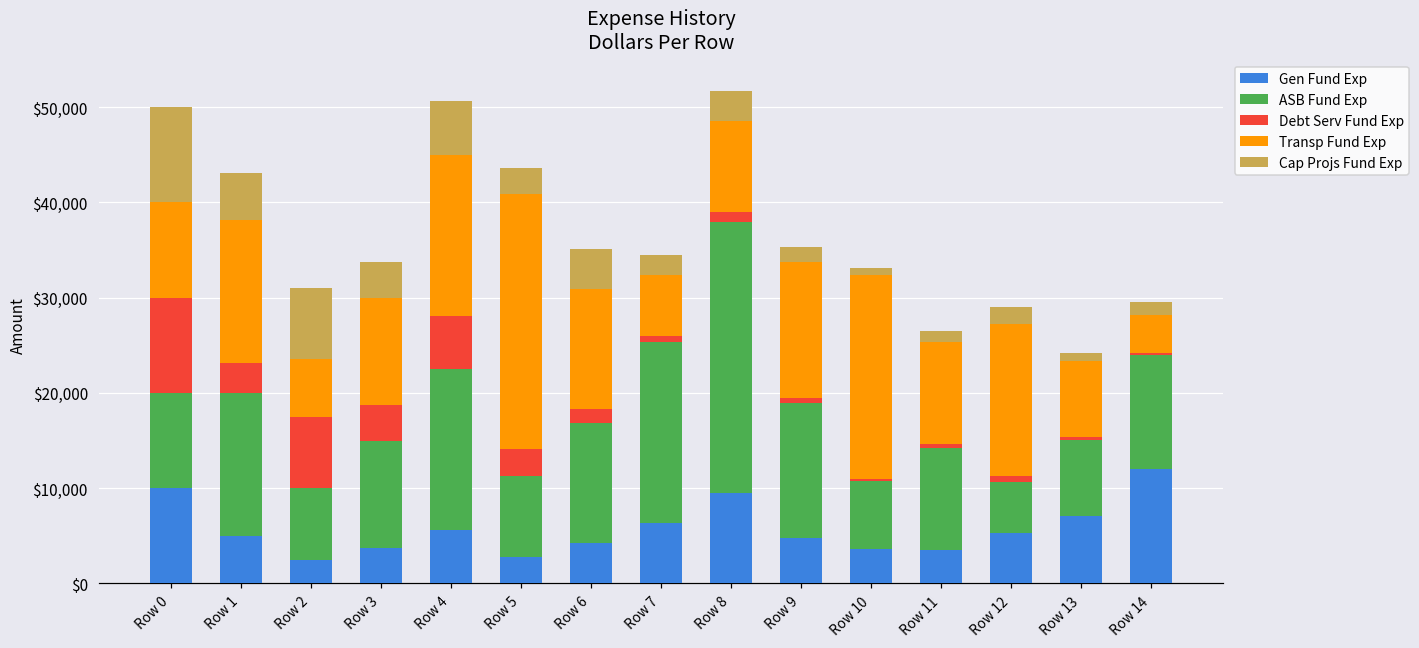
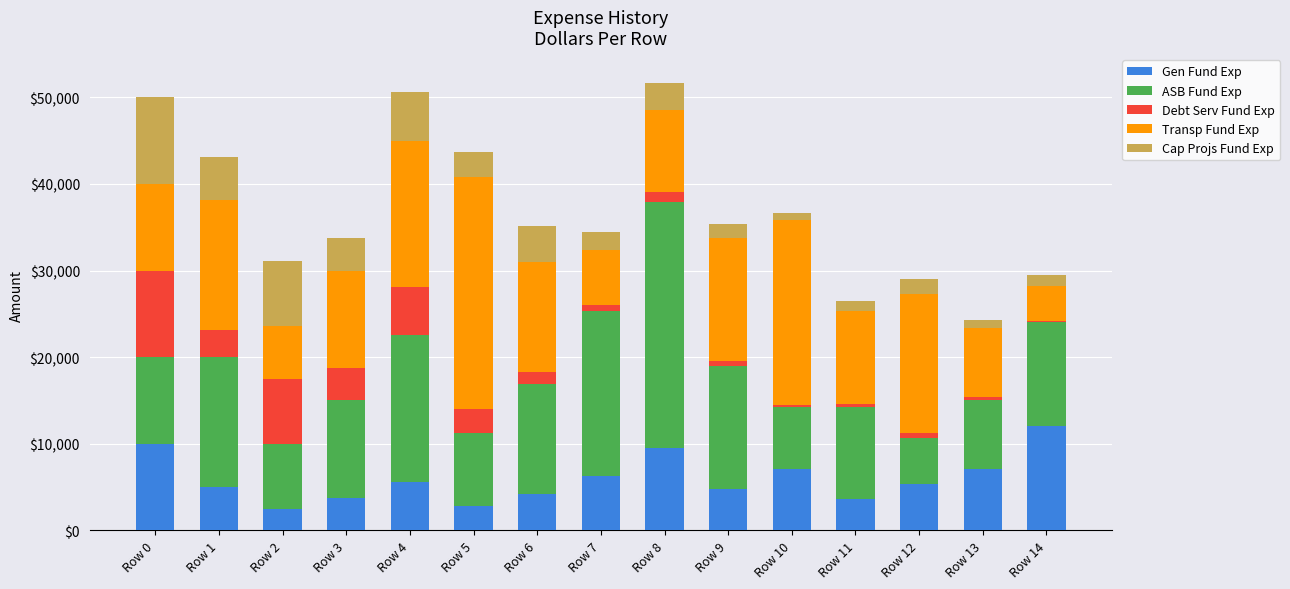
  {
    "Gen Fund Exp": {
      "Row 0": "$10,000",
      "Row 1": "$5,000",
      "Row 2": "$3,000",
      "Row 3": "$4,000",
      "Row 4": "$6,000",
      "Row 5": "$3,000",
      "Row 6": "$4,000",
      "Row 7": "$6,000",
      "Row 8": "$9,000",
      "Row 9": "$5,000",
-     "Row 10": "$4,000",
+     "Row 10": "$7,000",
      "Row 11": "$4,000",
      "Row 12": "$5,000",
      "Row 13": "$7,000",
      "Row 14": "$12,000"
    },
    "ASB Fund Exp": {
      "Row 0": "$10,000",
      "Row 1": "$15,000",
      "Row 2": "$8,000",
      "Row 3": "$11,000",
      "Row 4": "$17,000",
      "Row 5": "$8,000",
      "Row 6": "$13,000",
      "Row 7": "$19,000",
      "Row 8": "$28,000",
      "Row 9": "$14,000",
      "Row 10": "$7,000",
      "Row 11": "$11,000",
      "Row 12": "$5,000",
      "Row 13": "$8,000",
      "Row 14": "$12,000"
    },
    "Debt Serv Fund Exp": {
      "Row 0": "$10,000",
      "Row 1": "$3,000",
      "Row 2": "$8,000",
      "Row 3": "$4,000",
      "Row 4": "$6,000",
      "Row 5": "$3,000",
      "Row 6": "$1,000",
      "Row 7": "$1,000",
      "Row 8": "$1,000",
      "Row 9": "$1,000",
      "Row 11": "$0",
      "Row 12": "$1,000",
      "Row 13": "$0"
    },
    "Transp Fund Exp": {
      "Row 0": "$10,000",
      "Row 1": "$15,000",
      "Row 2": "$6,000",
      "Row 3": "$11,000",
      "Row 4": "$17,000",
      "Row 5": "$27,000",
      "Row 6": "$13,000",
      "Row 7": "$6,000",
      "Row 8": "$9,000",
      "Row 9": "$14,000",
      "Row 10": "$21,000",
      "Row 11": "$11,000",
      "Row 12": "$16,000",
      "Row 13": "$8,000",
      "Row 14": "$4,000"
    },
    "Cap Projs Fund Exp": {
      "Row 0": "$10,000",
      "Row 1": "$5,000",
      "Row 2": "$8,000",
      "Row 3": "$4,000",
      "Row 4": "$6,000",
      "Row 5": "$3,000",
      "Row 6": "$4,000",
      "Row 7": "$2,000",
      "Row 8": "$3,000",
      "Row 9": "$2,000",
      "Row 10": "$1,000",
      "Row 11": "$1,000",
      "Row 12": "$2,000",
      "Row 13": "$1,000",
      "Row 14": "$1,000"
    }
  }
